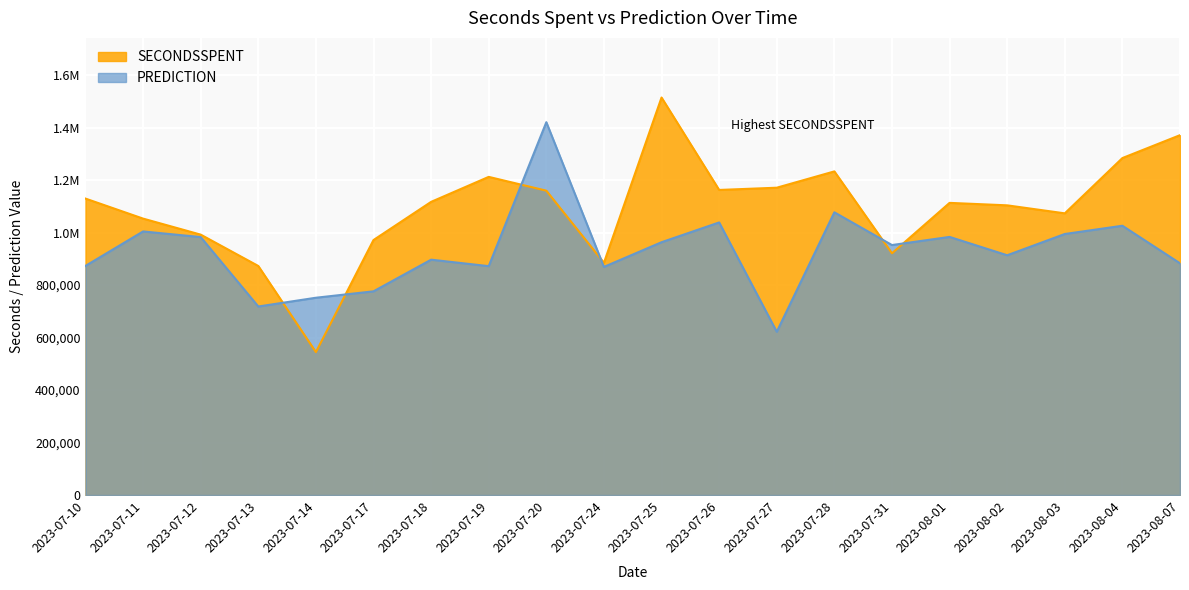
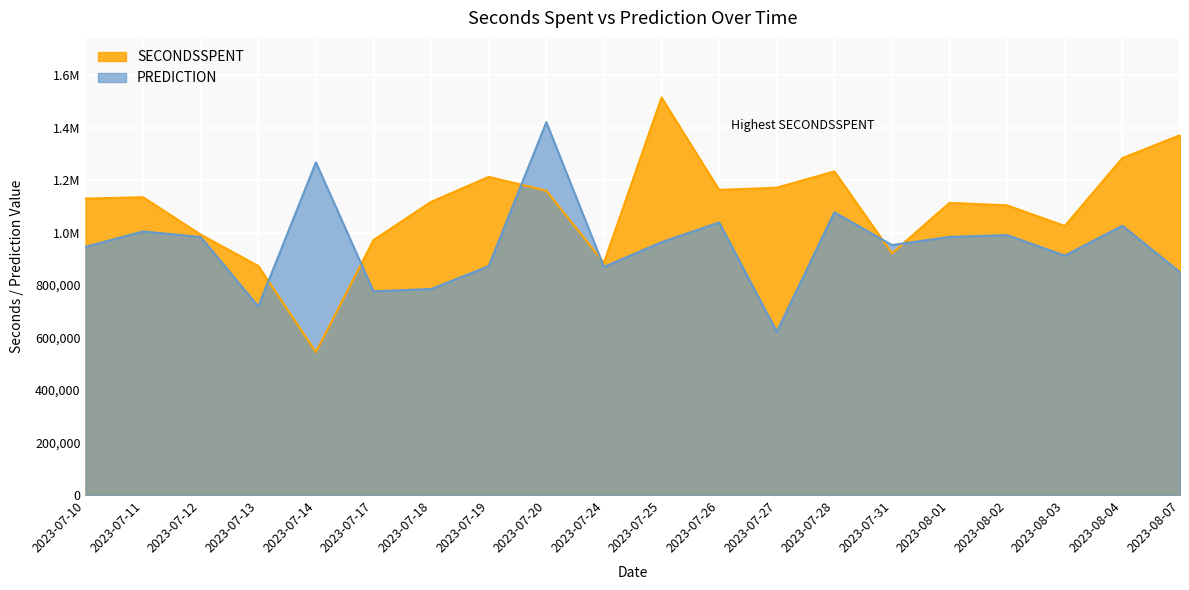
  {
    "SECONDSSPENT": {
      "2023-07-10": "1,130,000",
-     "2023-07-11": "1,050,000",
+     "2023-07-11": "1,130,000",
      "2023-07-13": "870,000",
      "2023-07-14": "540,000",
      "2023-07-17": "970,000",
      "2023-07-18": "1,120,000",
      "2023-07-19": "1,210,000",
      "2023-07-20": "1,160,000",
      "2023-07-24": "880,000",
      "2023-07-25": "1,510,000",
      "2023-07-26": "1,160,000",
      "2023-07-27": "1,170,000",
      "2023-07-28": "1,230,000",
      "2023-07-31": "920,000",
      "2023-08-01": "1,110,000",
      "2023-08-02": "1,100,000",
-     "2023-08-03": "1,070,000",
+     "2023-08-03": "1,030,000",
      "2023-08-04": "1,280,000",
      "2023-08-07": "1,370,000"
    },
    "PREDICTION": {
-     "2023-07-10": "870,000",
+     "2023-07-10": "950,000",
      "2023-07-11": "1,000,000",
      "2023-07-13": "720,000",
-     "2023-07-14": "750,000",
+     "2023-07-14": "1,270,000",
      "2023-07-17": "780,000",
-     "2023-07-18": "900,000",
+     "2023-07-18": "780,000",
      "2023-07-19": "870,000",
      "2023-07-20": "1,420,000",
      "2023-07-24": "870,000",
      "2023-07-25": "960,000",
      "2023-07-26": "1,040,000",
      "2023-07-27": "620,000",
      "2023-07-28": "1,080,000",
      "2023-07-31": "950,000",
      "2023-08-01": "980,000",
-     "2023-08-02": "910,000",
-     "2023-08-03": "990,000",
+     "2023-08-02": "990,000",
+     "2023-08-03": "910,000",
      "2023-08-04": "1,030,000",
-     "2023-08-07": "880,000"
+     "2023-08-07": "850,000"
    }
  }
